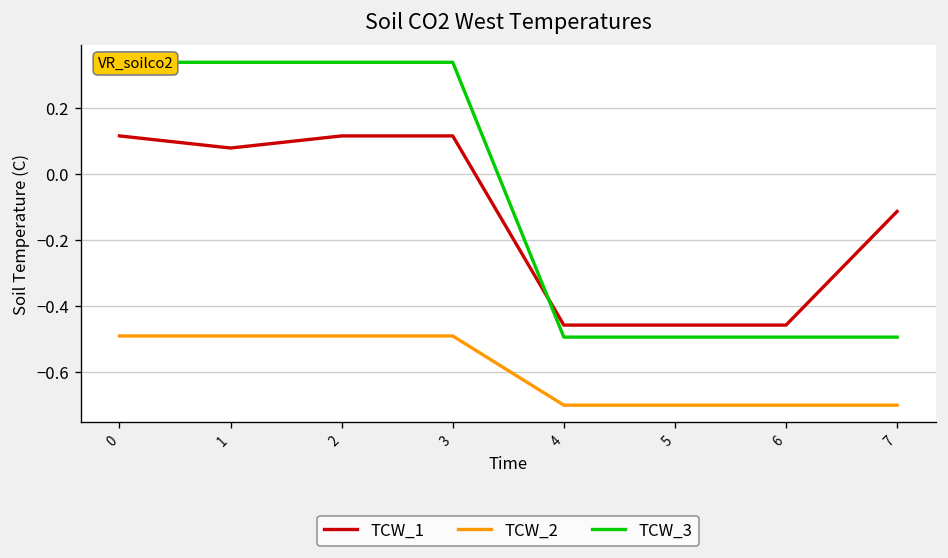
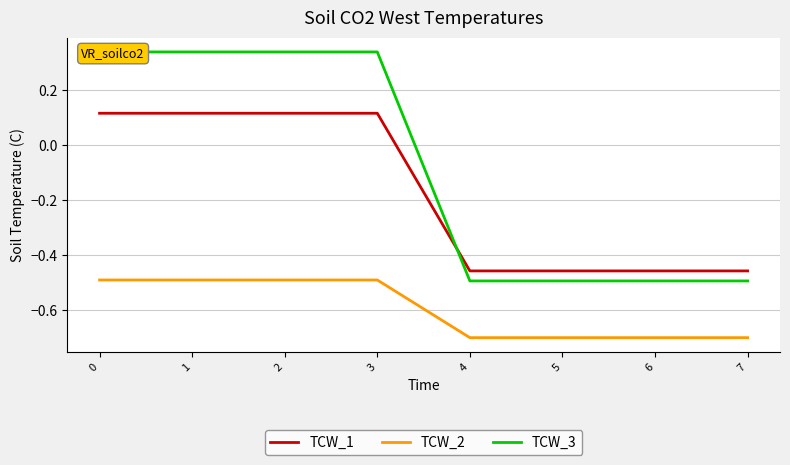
  {
    "TCW_1": {
      "0": 0.12,
-     "1": 0.08,
+     "1": 0.12,
      "2": 0.12,
      "3": 0.12,
      "4": -0.46,
      "5": -0.46,
      "6": -0.46,
-     "7": -0.11
+     "7": -0.46
    },
    "TCW_2": {
      "0": -0.49,
      "1": -0.49,
      "2": -0.49,
      "3": -0.49,
      "4": -0.70,
      "5": -0.70,
      "6": -0.70,
      "7": -0.70
    },
    "TCW_3": {
      "1": 0.34,
      "2": 0.34,
      "3": 0.34,
      "4": -0.49,
      "5": -0.49,
      "6": -0.49,
      "7": -0.49
    }
  }
